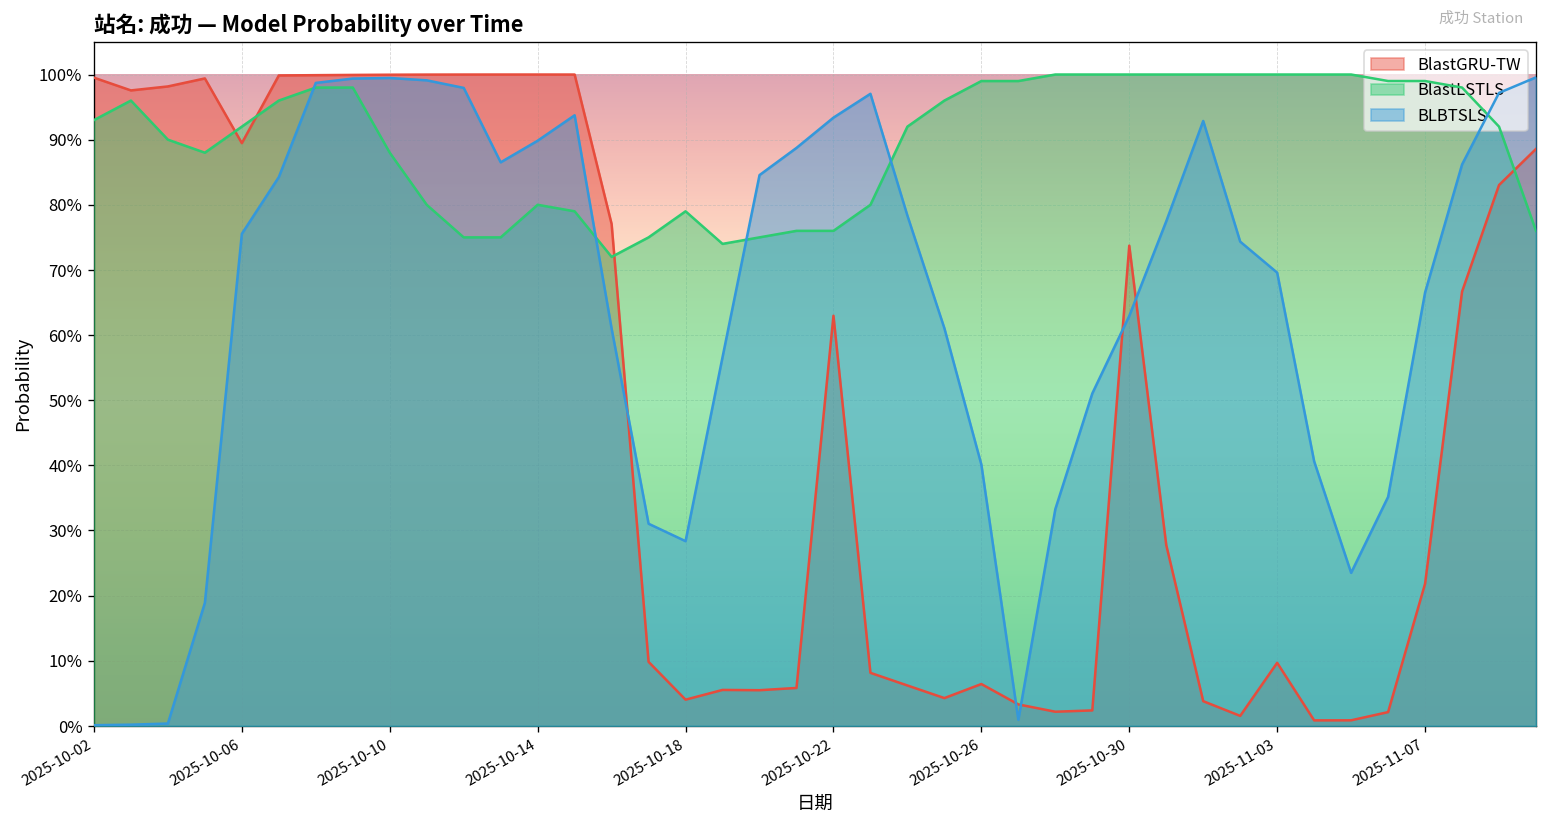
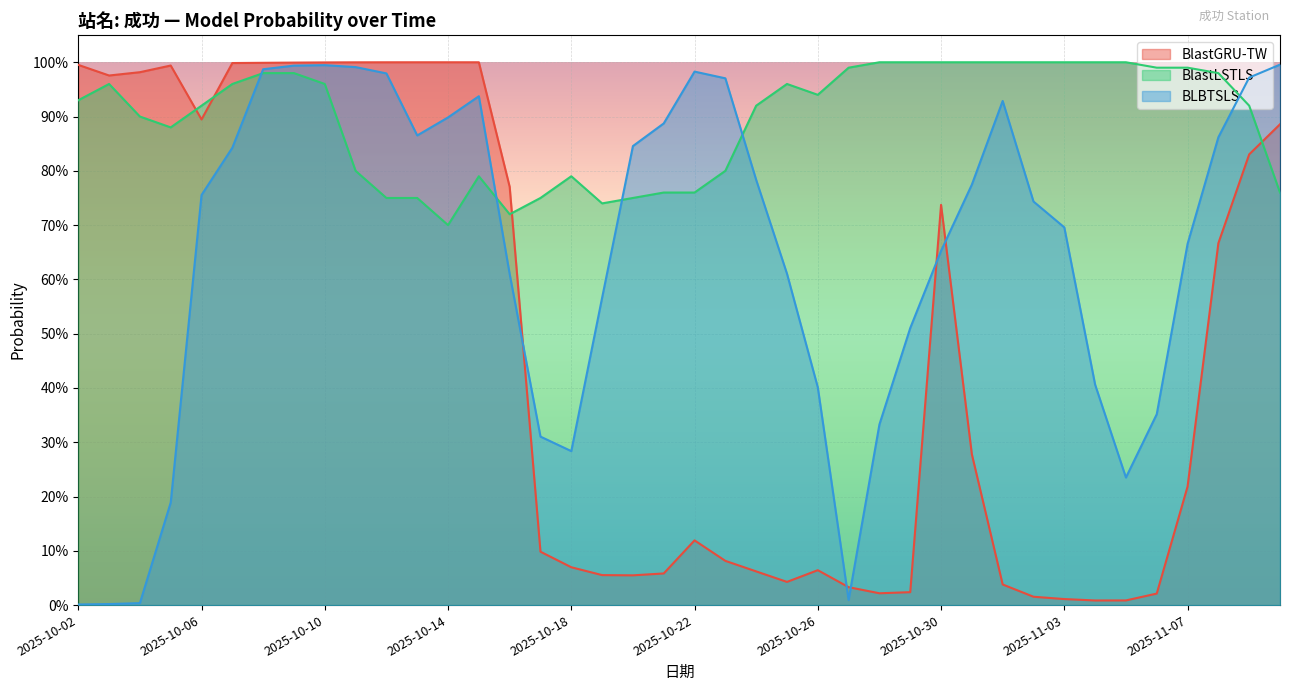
  {
    "BlastGRU-TW": {
      "2025-10-02": "100%",
      "2025-10-06": "89%",
      "2025-10-10": "100%",
      "2025-10-14": "100%",
-     "2025-10-18": "4%",
-     "2025-10-22": "63%",
+     "2025-10-18": "7%",
+     "2025-10-22": "12%",
      "2025-10-26": "6%",
      "2025-10-30": "74%",
-     "2025-11-03": "10%",
+     "2025-11-03": "1%",
      "2025-11-07": "22%"
    },
    "BlastLSTLS": {
      "2025-10-02": "93%",
      "2025-10-06": "92%",
-     "2025-10-10": "88%",
-     "2025-10-14": "80%",
+     "2025-10-10": "96%",
+     "2025-10-14": "70%",
      "2025-10-18": "79%",
      "2025-10-22": "76%",
-     "2025-10-26": "99%",
+     "2025-10-26": "94%",
      "2025-10-30": "100%",
      "2025-11-03": "100%"
    },
    "BLBTSLS": {
      "2025-10-02": "0%",
      "2025-10-06": "76%",
      "2025-10-10": "99%",
      "2025-10-14": "90%",
      "2025-10-18": "28%",
-     "2025-10-22": "93%",
+     "2025-10-22": "98%",
      "2025-10-26": "40%",
-     "2025-10-30": "63%",
+     "2025-10-30": "65%",
      "2025-11-03": "70%",
      "2025-11-07": "67%"
    }
  }
